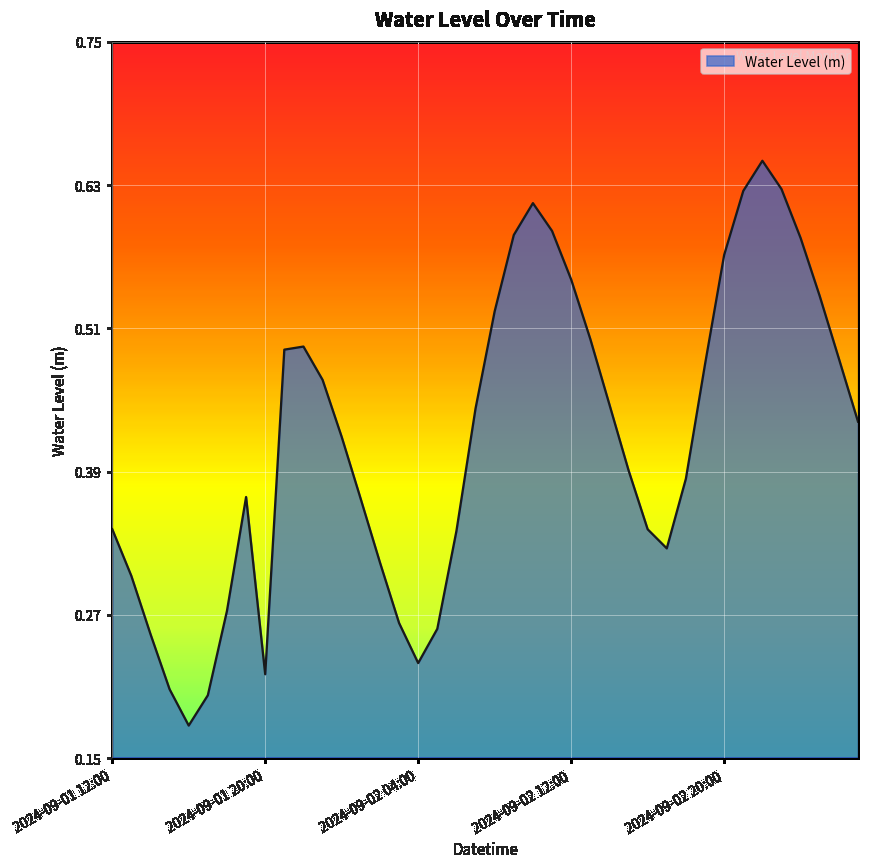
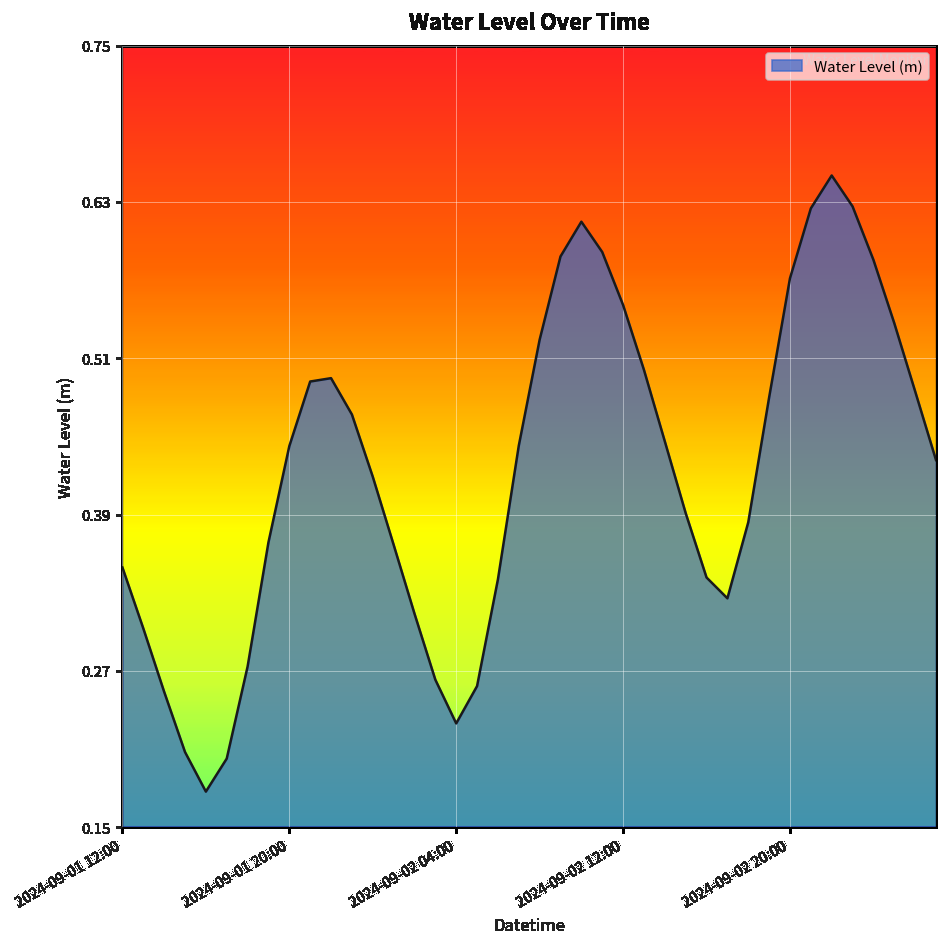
  {
-   "2024-09-01 12:00": 0.342,
-   "2024-09-01 20:00": 0.220,
+   "2024-09-01 12:00": 0.349,
+   "2024-09-01 20:00": 0.443,
    "2024-09-02 04:00": 0.230,
    "2024-09-02 12:00": 0.551,
    "2024-09-02 20:00": 0.571
  }
